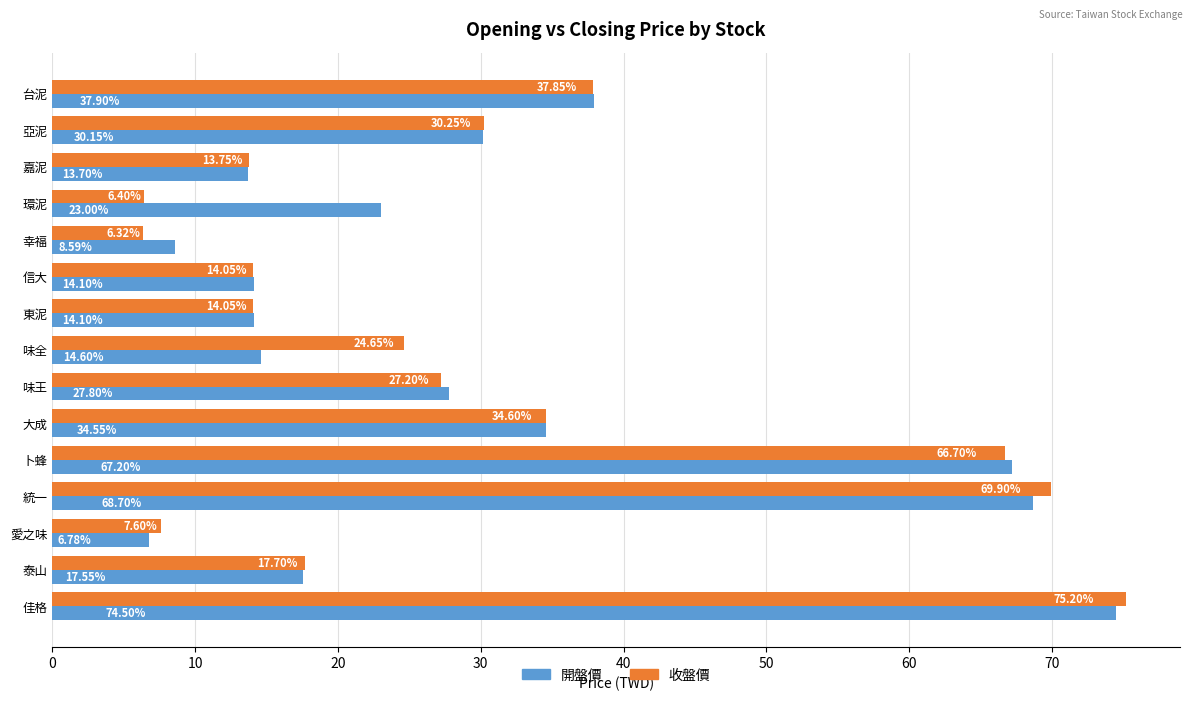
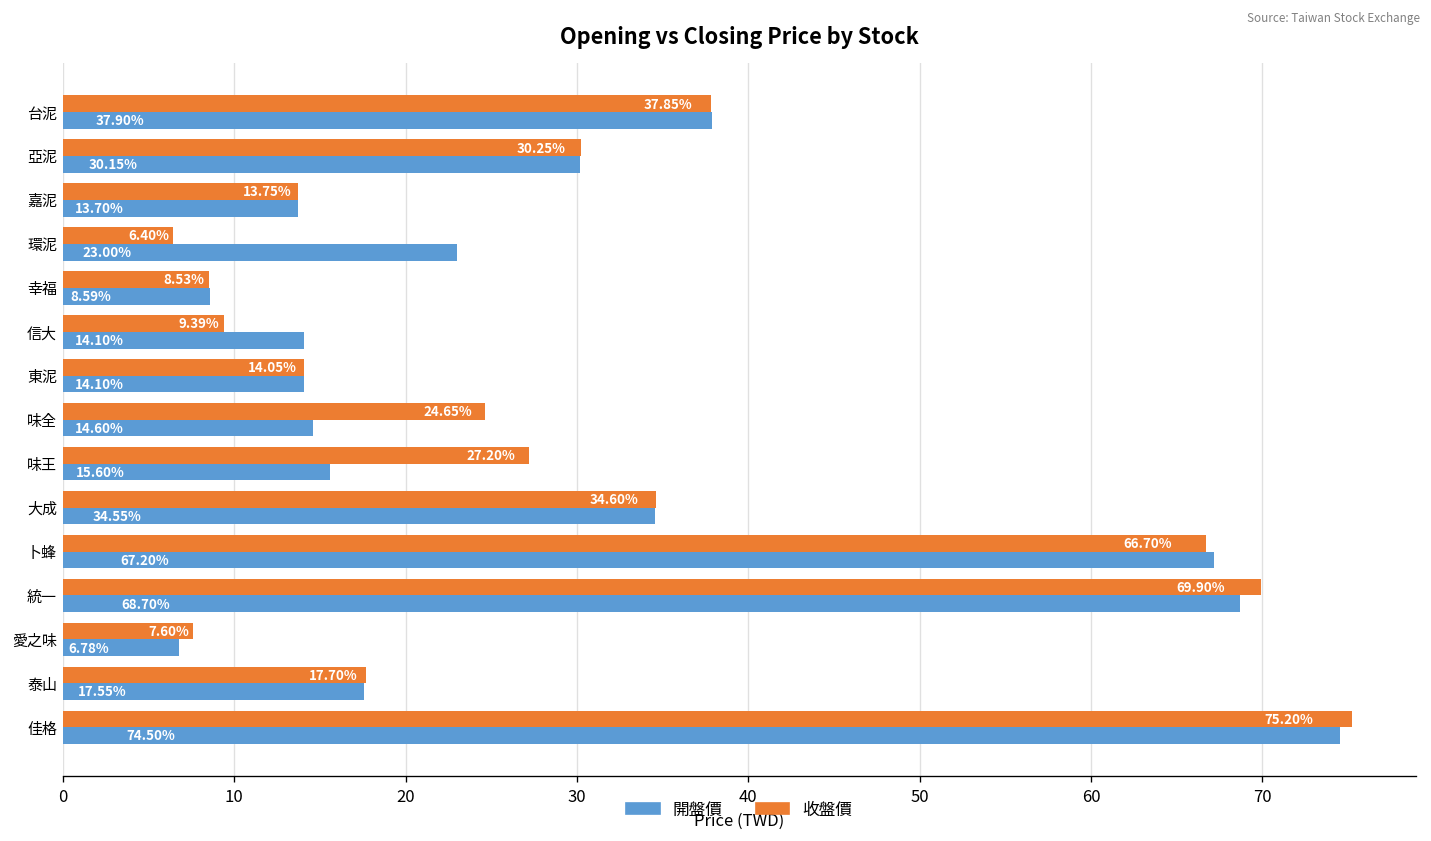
  {
    "開盤價": {
      "台泥": "37.90%",
      "亞泥": "30.15%",
      "嘉泥": "13.70%",
      "環泥": "23.00%",
      "幸福": "8.59%",
      "信大": "14.10%",
      "東泥": "14.10%",
      "味全": "14.60%",
-     "味王": "27.80%",
+     "味王": "15.60%",
      "大成": "34.55%",
      "卜蜂": "67.20%",
      "統一": "68.70%",
      "愛之味": "6.78%",
      "泰山": "17.55%",
      "佳格": "74.50%"
    },
    "收盤價": {
      "台泥": "37.85%",
      "亞泥": "30.25%",
      "嘉泥": "13.75%",
      "環泥": "6.40%",
-     "幸福": "6.32%",
-     "信大": "14.05%",
+     "幸福": "8.53%",
+     "信大": "9.39%",
      "東泥": "14.05%",
      "味全": "24.65%",
      "味王": "27.20%",
      "大成": "34.60%",
      "卜蜂": "66.70%",
      "統一": "69.90%",
      "愛之味": "7.60%",
      "泰山": "17.70%",
      "佳格": "75.20%"
    }
  }
